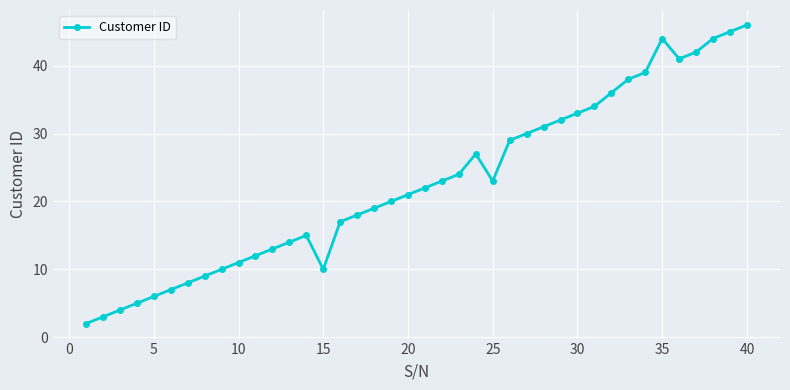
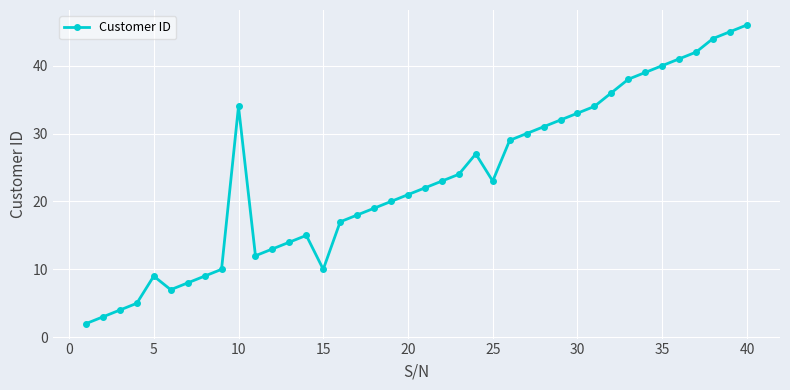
  {
-   "5": 6,
-   "10": 11,
+   "5": 9,
+   "10": 34,
    "15": 10,
    "20": 21,
    "25": 23,
    "30": 33,
-   "35": 44,
+   "35": 40,
    "40": 46
  }
